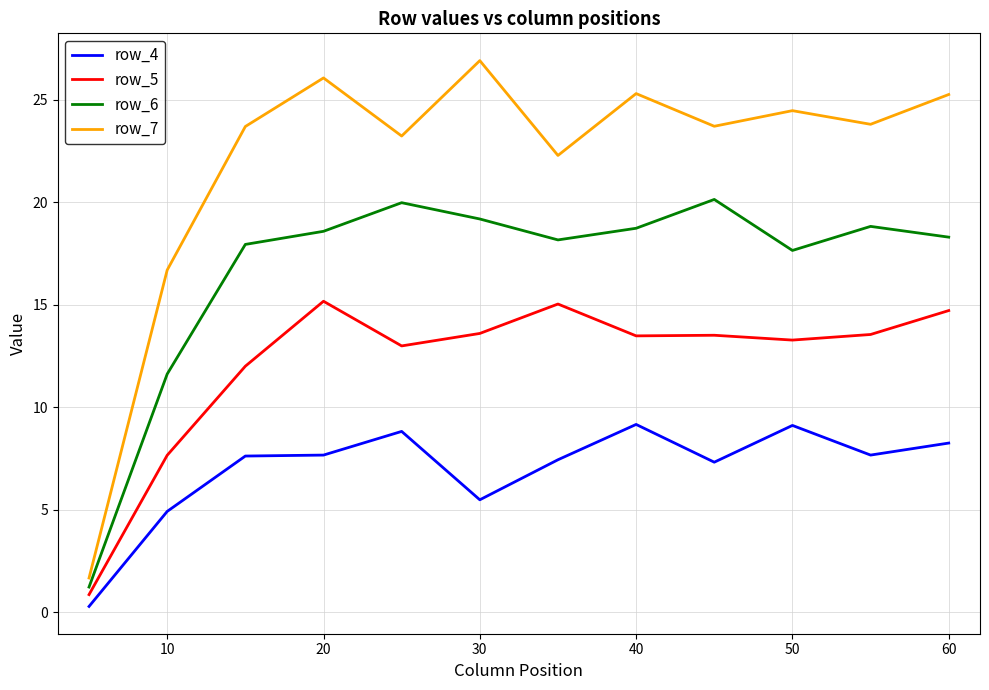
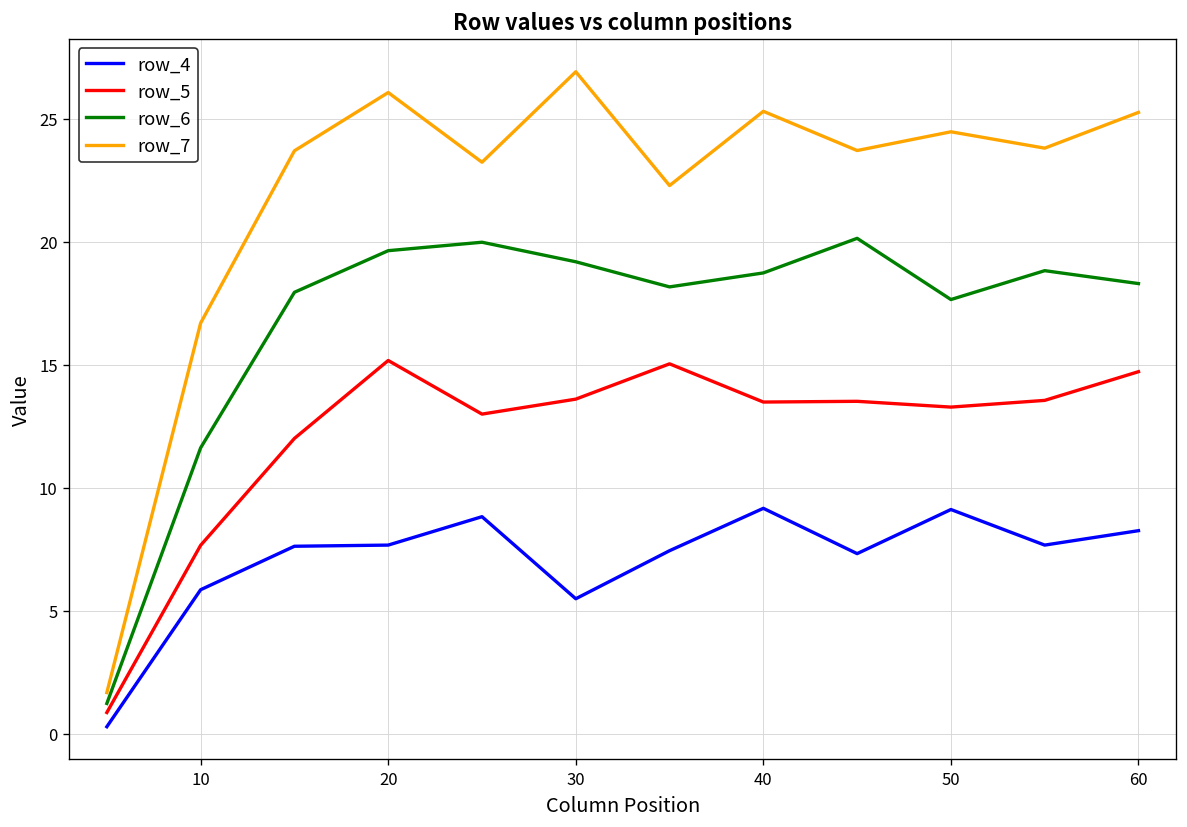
  {
    "row_4": {
-     "10": 4.9,
+     "10": 5.8,
      "20": 7.7,
      "30": 5.5,
      "40": 9.2,
      "50": 9.1,
      "60": 8.3
    },
    "row_5": {
      "10": 7.7,
      "20": 15.2,
      "30": 13.6,
      "40": 13.5,
      "50": 13.3,
      "60": 14.7
    },
    "row_6": {
      "10": 11.6,
-     "20": 18.6,
+     "20": 19.6,
      "30": 19.2,
      "40": 18.7,
      "50": 17.6,
      "60": 18.3
    },
    "row_7": {
      "10": 16.7,
      "20": 26.1,
      "30": 26.9,
      "40": 25.3,
      "50": 24.5,
      "60": 25.3
    }
  }
